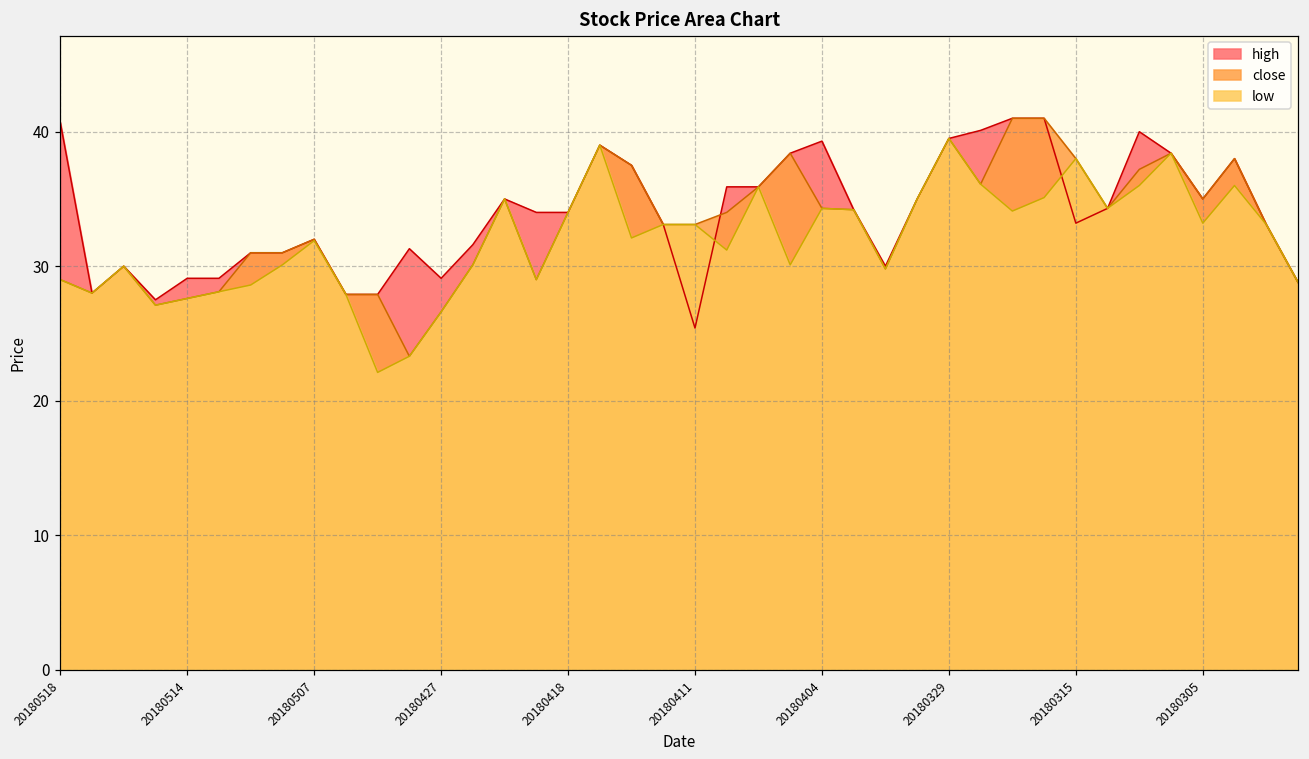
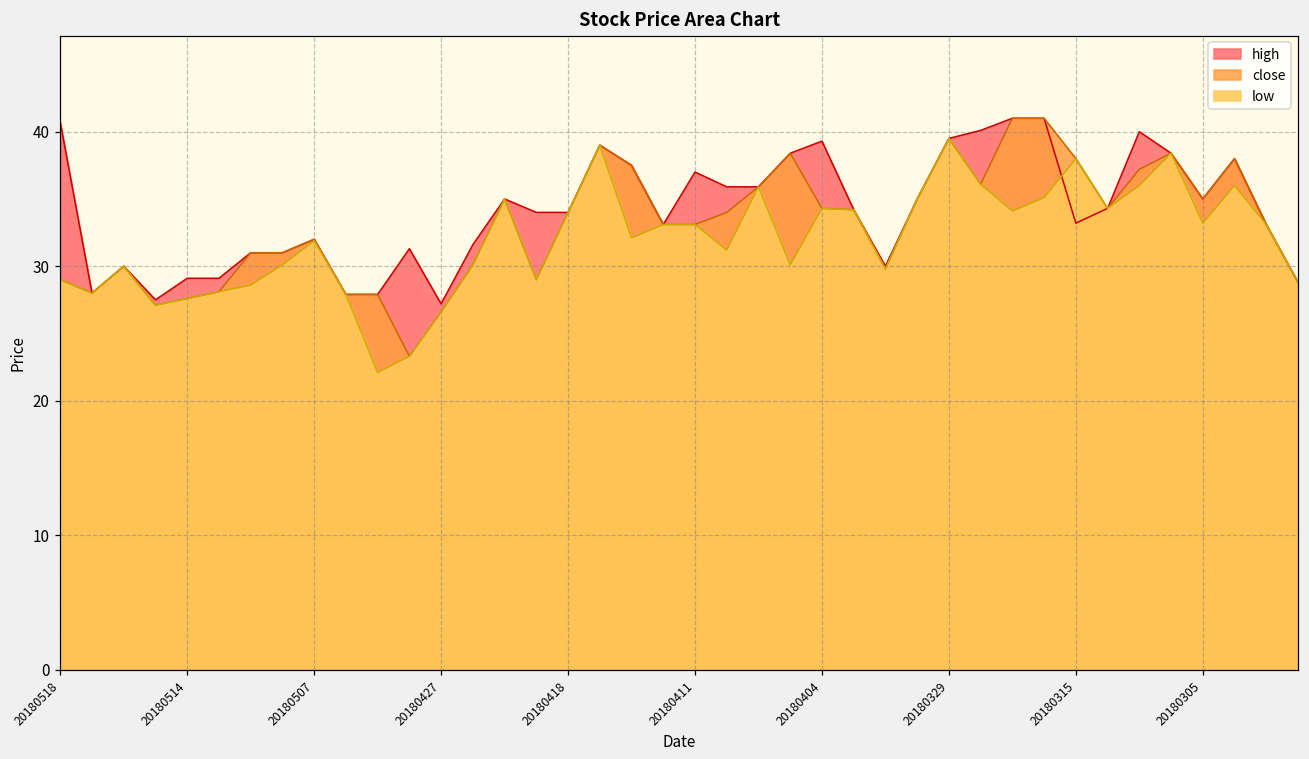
  {
    "high": {
      "20180518": 40.7,
      "20180514": 29.1,
-     "20180427": 29.1,
-     "20180411": 25.4,
+     "20180427": 27.2,
+     "20180411": 37.0,
      "20180404": 39.3,
      "20180315": 33.2
    }
  }
